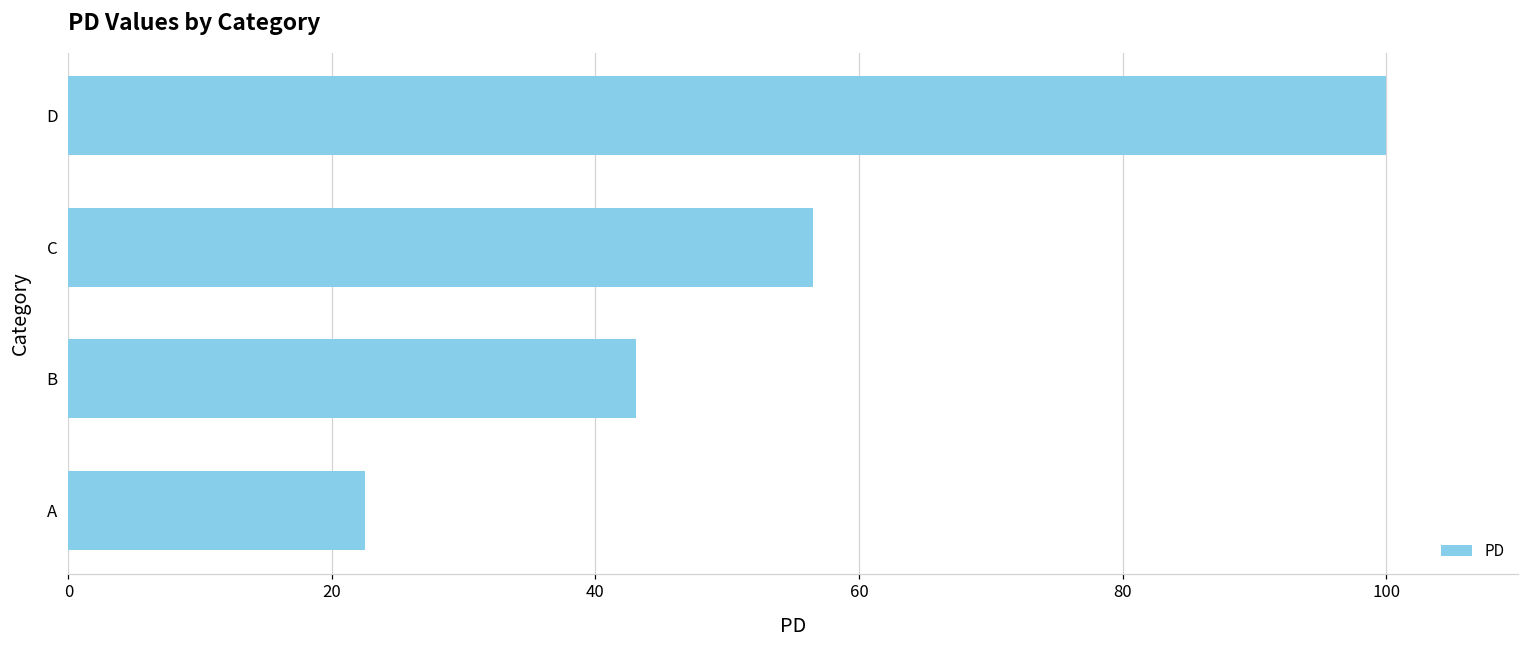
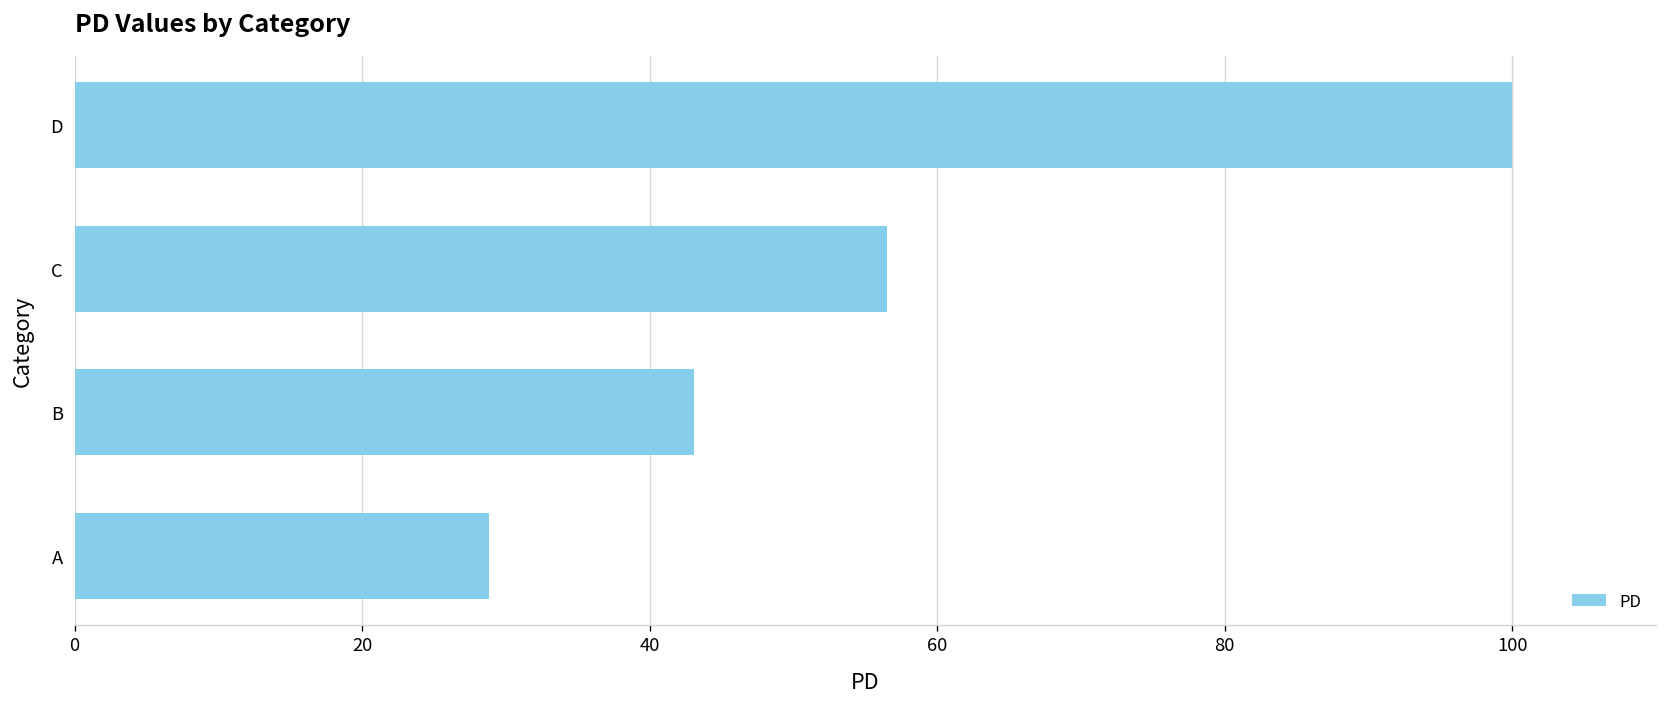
  {
    "D": 100.0,
    "C": 56.5,
    "B": 43.1,
-   "A": 22.5
+   "A": 28.8
  }
